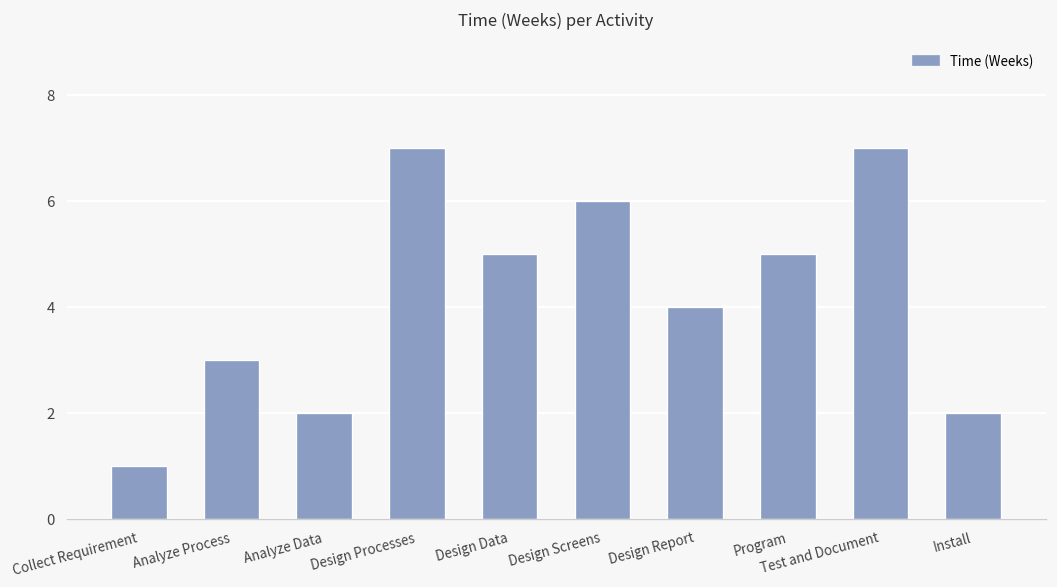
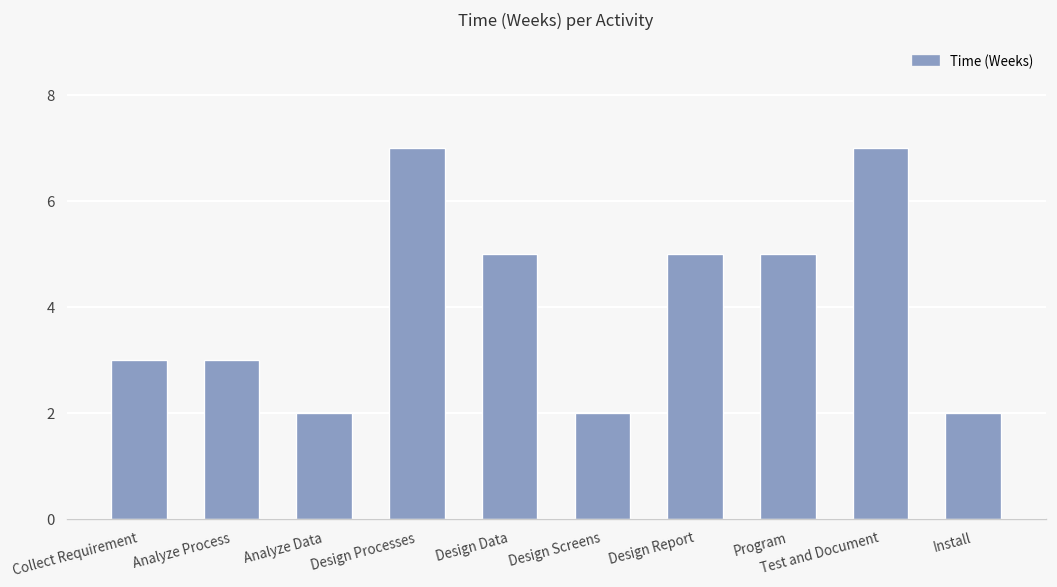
  {
-   "Collect Requirement": 1,
+   "Collect Requirement": 3,
    "Analyze Process": 3,
    "Analyze Data": 2,
    "Design Processes": 7,
    "Design Data": 5,
-   "Design Screens": 6,
-   "Design Report": 4,
+   "Design Screens": 2,
+   "Design Report": 5,
    "Program": 5,
    "Test and Document": 7,
    "Install": 2
  }
